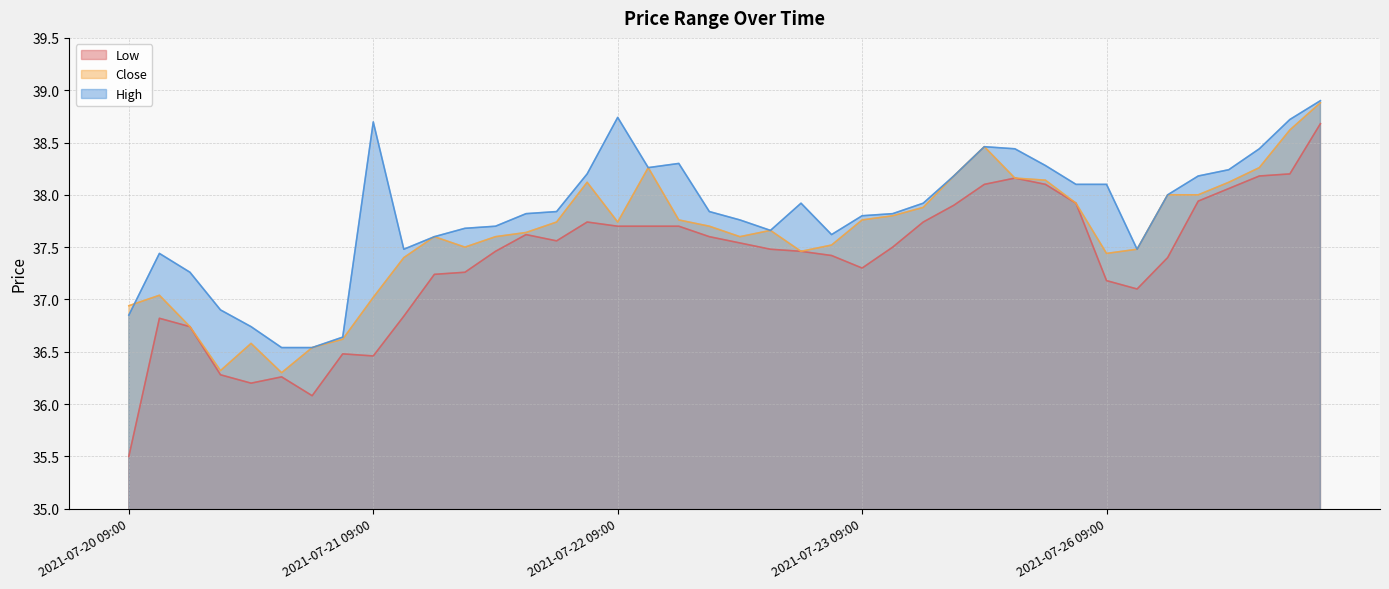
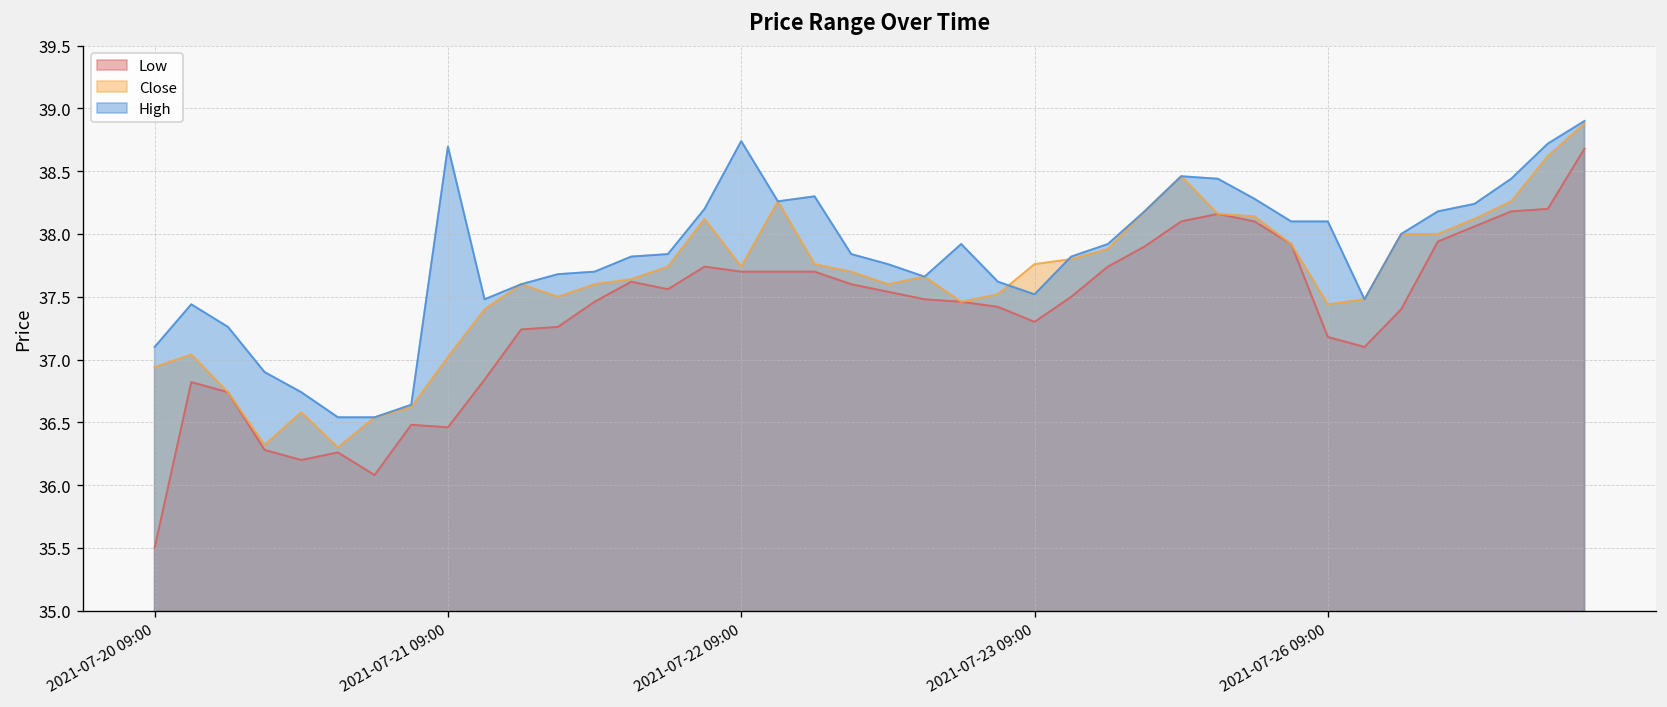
  {
    "High": {
-     "2021-07-20 09:00": 36.85,
+     "2021-07-20 09:00": 37.10,
      "2021-07-21 09:00": 38.70,
      "2021-07-22 09:00": 38.74,
-     "2021-07-23 09:00": 37.80,
+     "2021-07-23 09:00": 37.52,
      "2021-07-26 09:00": 38.10
    }
  }
